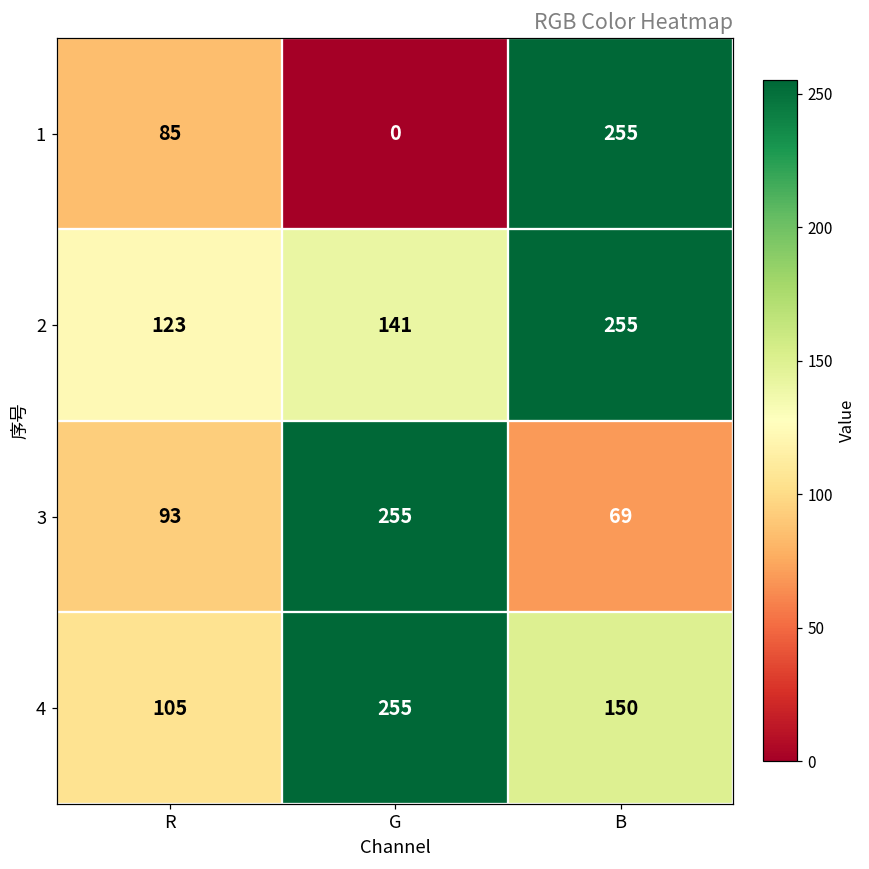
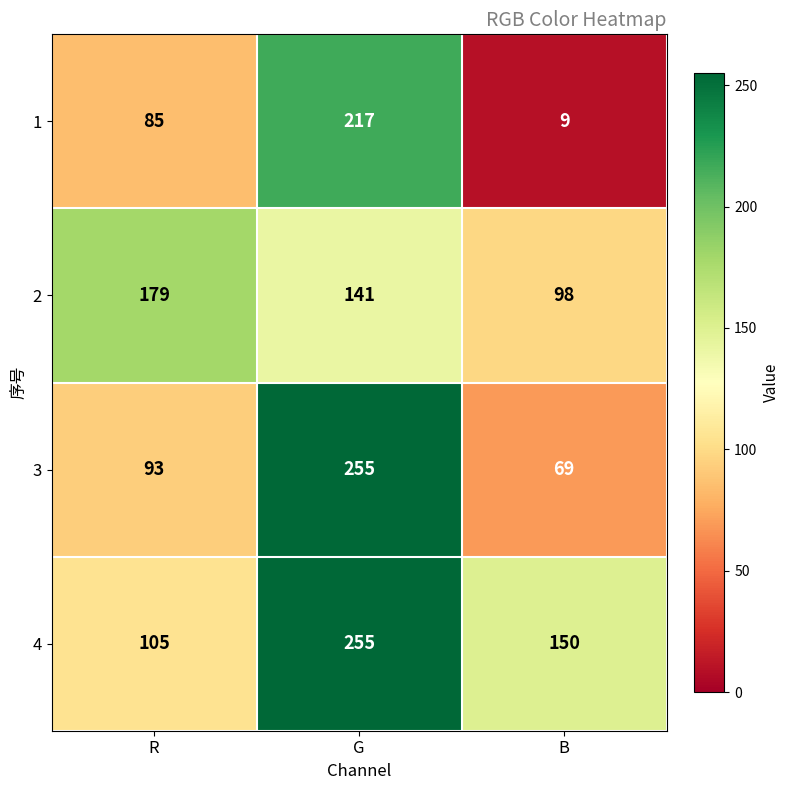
  {
    "1": {
      "R": 85,
-     "G": 0,
-     "B": 255
+     "G": 217,
+     "B": 9
    },
    "2": {
-     "R": 123,
+     "R": 179,
      "G": 141,
-     "B": 255
+     "B": 98
    },
    "3": {
      "R": 93,
      "G": 255,
      "B": 69
    },
    "4": {
      "R": 105,
      "G": 255,
      "B": 150
    }
  }
